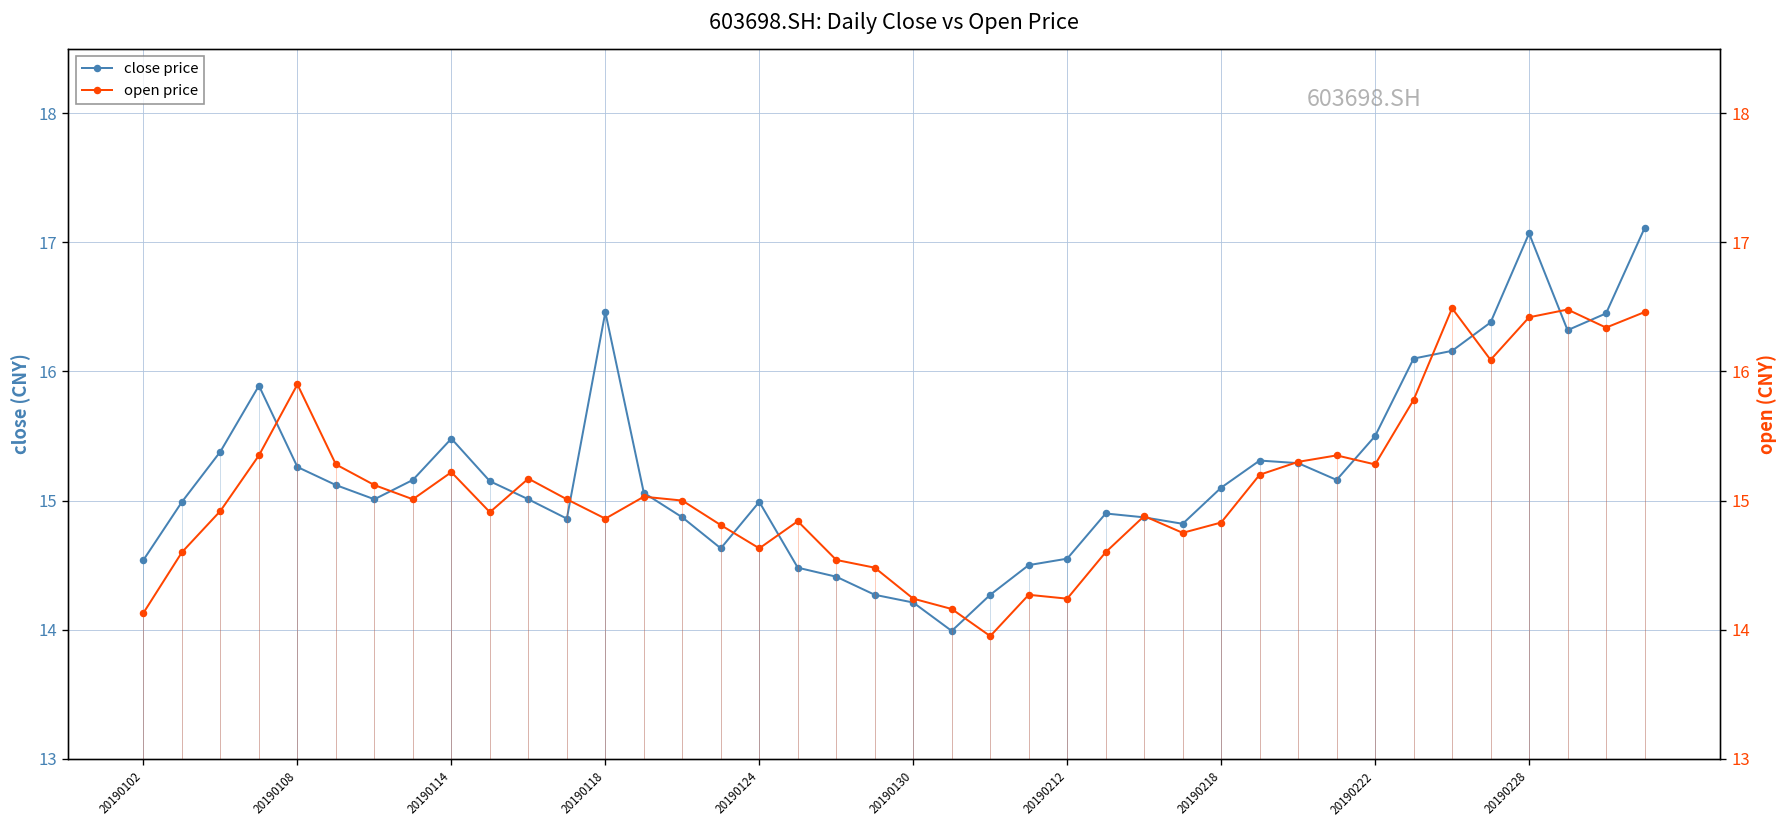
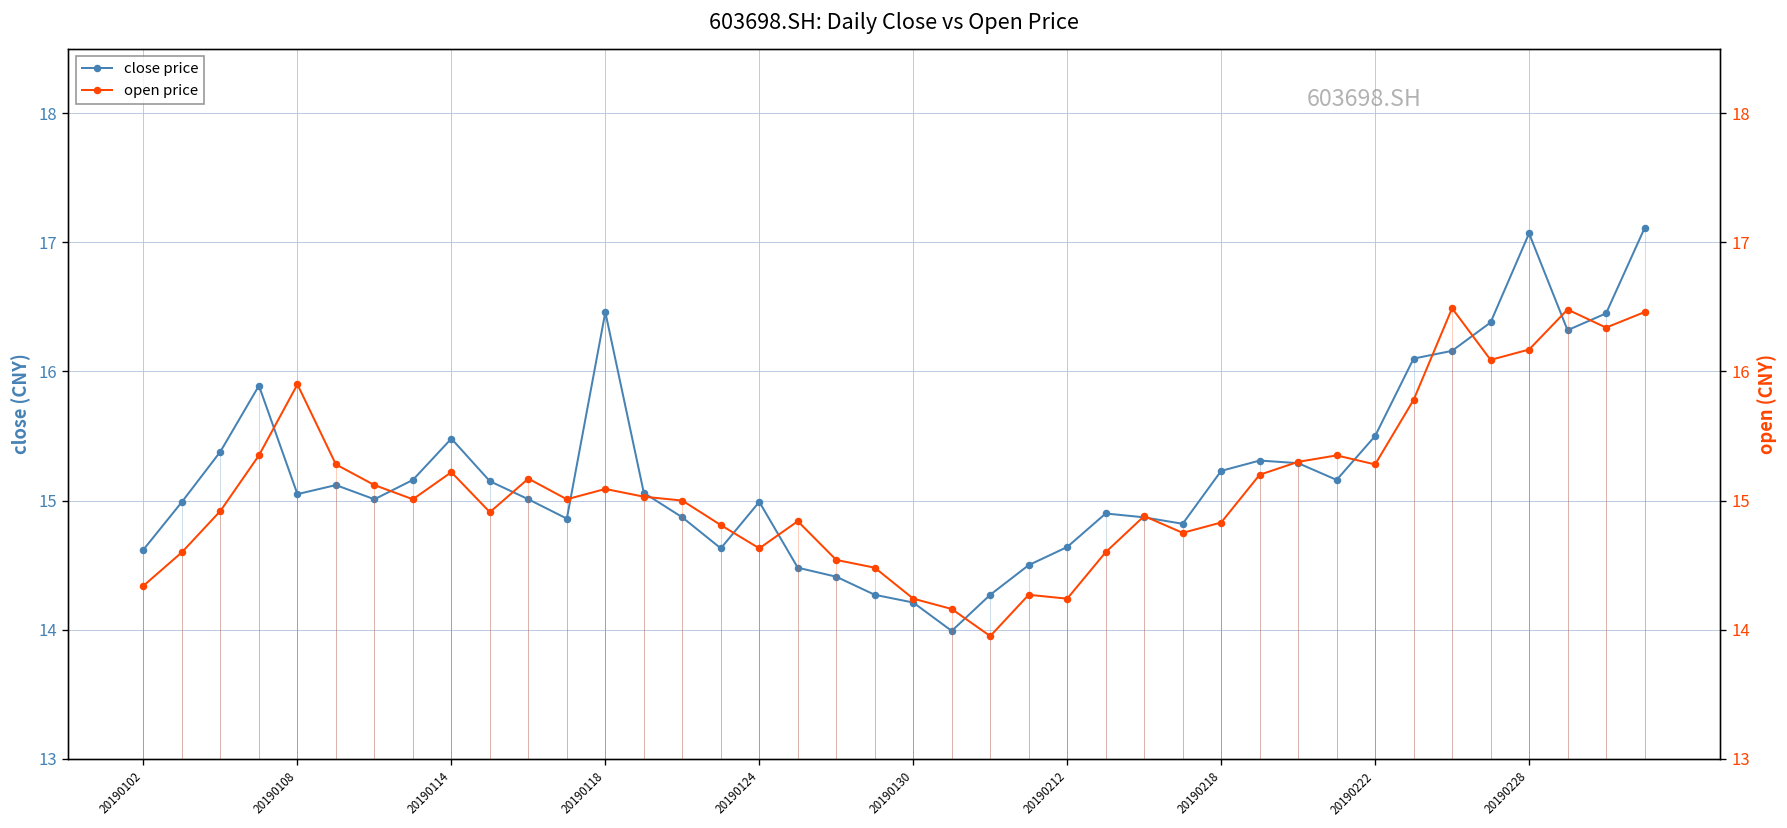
  {
    "close price": {
-     "20190102": 14.54,
-     "20190108": 15.26,
+     "20190102": 14.62,
+     "20190108": 15.05,
      "20190114": 15.48,
      "20190118": 16.46,
      "20190124": 14.99,
      "20190130": 14.21,
-     "20190212": 14.55,
-     "20190218": 15.10,
+     "20190212": 14.64,
+     "20190218": 15.23,
      "20190222": 15.50,
      "20190228": 17.07
    },
    "open price": {
-     "20190102": 14.13,
+     "20190102": 14.34,
      "20190108": 15.90,
      "20190114": 15.22,
-     "20190118": 14.86,
+     "20190118": 15.09,
      "20190124": 14.63,
      "20190130": 14.24,
      "20190212": 14.24,
      "20190218": 14.83,
      "20190222": 15.28,
-     "20190228": 16.42
+     "20190228": 16.17
    }
  }
